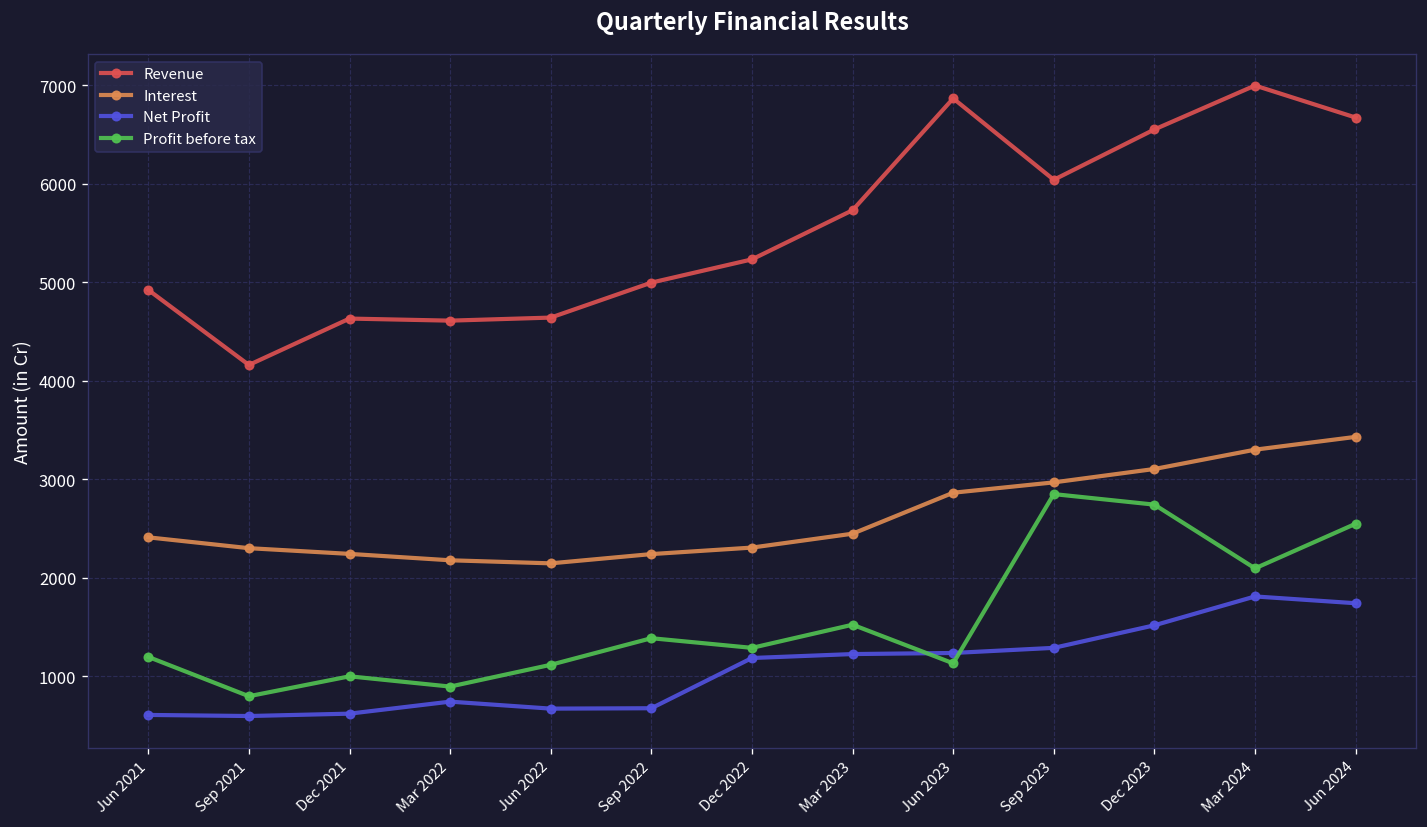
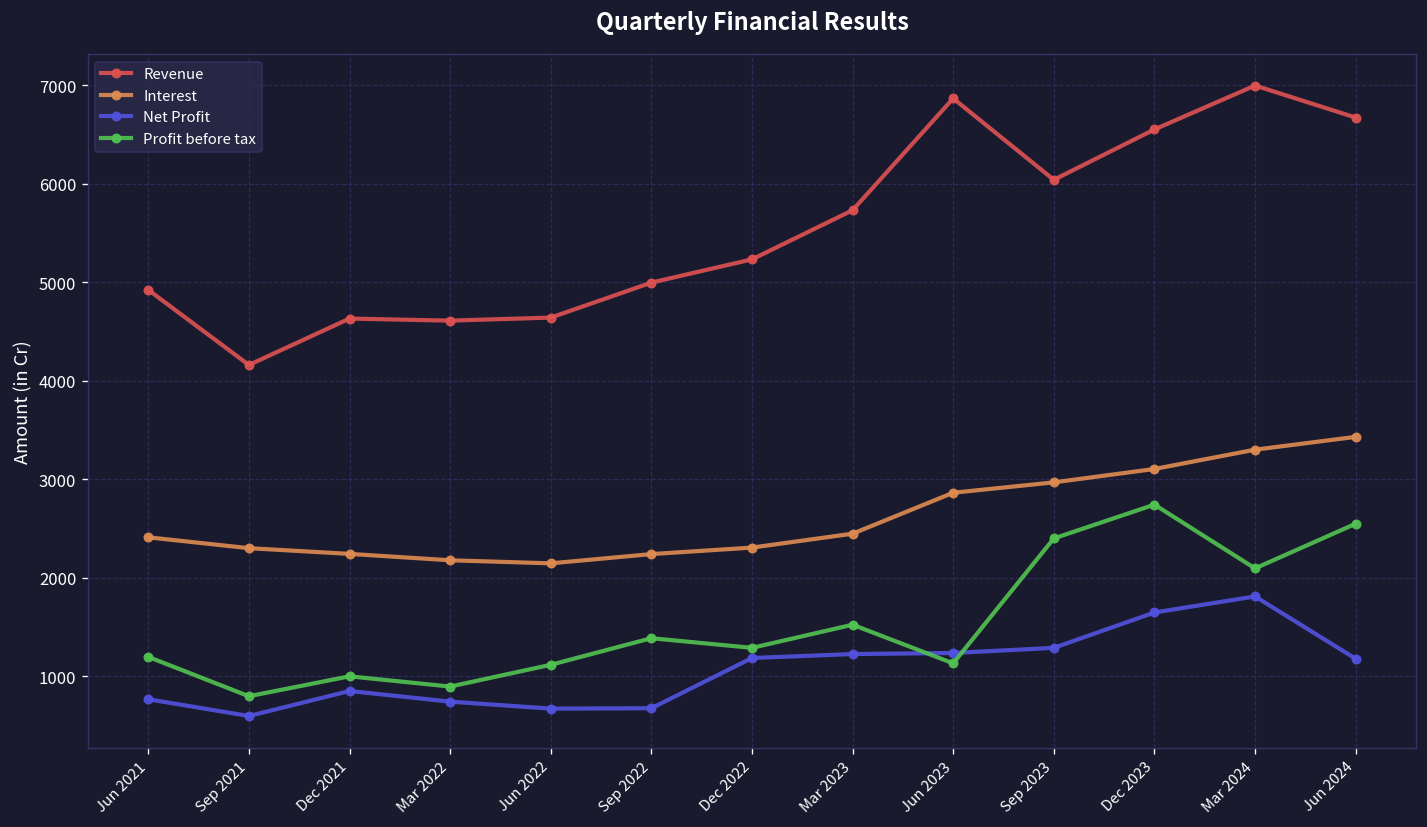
  {
    "Net Profit": {
-     "Jun 2021": 600,
+     "Jun 2021": 800,
      "Sep 2021": 600,
-     "Dec 2021": 600,
+     "Dec 2021": 800,
      "Mar 2022": 700,
      "Jun 2022": 700,
      "Sep 2022": 700,
      "Dec 2022": 1200,
      "Mar 2023": 1200,
      "Jun 2023": 1200,
      "Sep 2023": 1300,
-     "Dec 2023": 1500,
+     "Dec 2023": 1600,
      "Mar 2024": 1800,
-     "Jun 2024": 1700
+     "Jun 2024": 1200
    },
    "Profit before tax": {
      "Jun 2021": 1200,
      "Sep 2021": 800,
      "Dec 2021": 1000,
      "Mar 2022": 900,
      "Jun 2022": 1100,
      "Sep 2022": 1400,
      "Dec 2022": 1300,
      "Mar 2023": 1500,
      "Jun 2023": 1100,
-     "Sep 2023": 2800,
+     "Sep 2023": 2400,
      "Dec 2023": 2700,
      "Mar 2024": 2100,
      "Jun 2024": 2500
    }
  }
